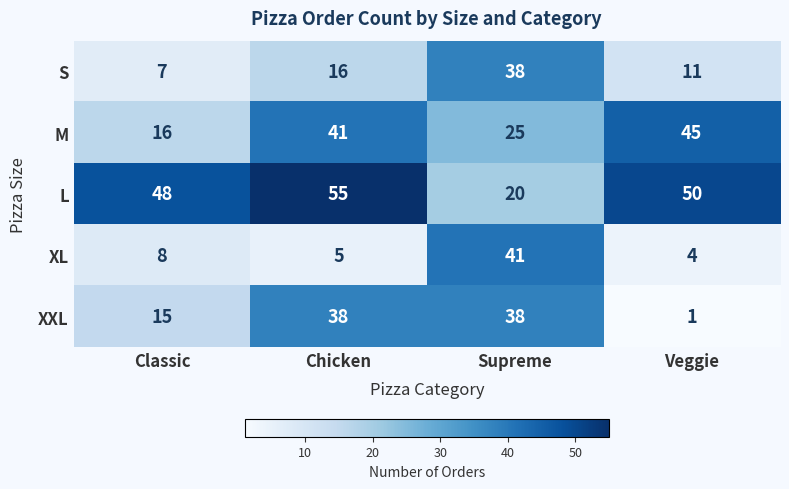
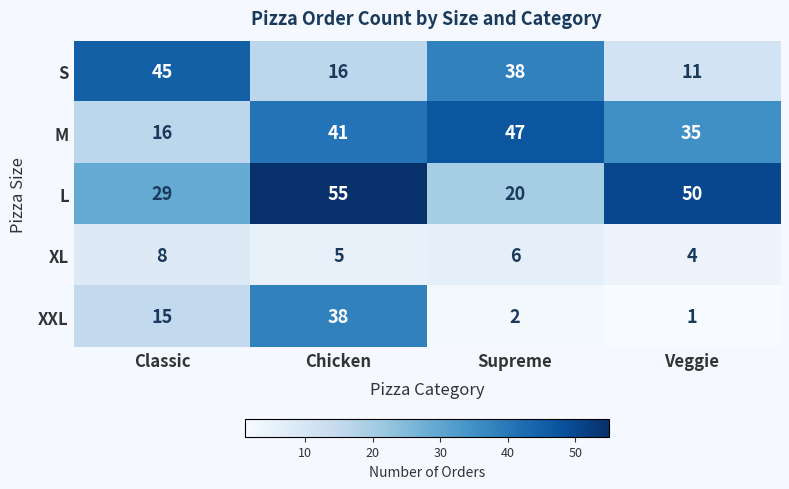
  {
    "S": {
-     "Classic": 7,
+     "Classic": 45,
      "Chicken": 16,
      "Supreme": 38,
      "Veggie": 11
    },
    "M": {
      "Classic": 16,
      "Chicken": 41,
-     "Supreme": 25,
-     "Veggie": 45
+     "Supreme": 47,
+     "Veggie": 35
    },
    "L": {
-     "Classic": 48,
+     "Classic": 29,
      "Chicken": 55,
      "Supreme": 20,
      "Veggie": 50
    },
    "XL": {
      "Classic": 8,
      "Chicken": 5,
-     "Supreme": 41,
+     "Supreme": 6,
      "Veggie": 4
    },
    "XXL": {
      "Classic": 15,
      "Chicken": 38,
-     "Supreme": 38,
+     "Supreme": 2,
      "Veggie": 1
    }
  }
